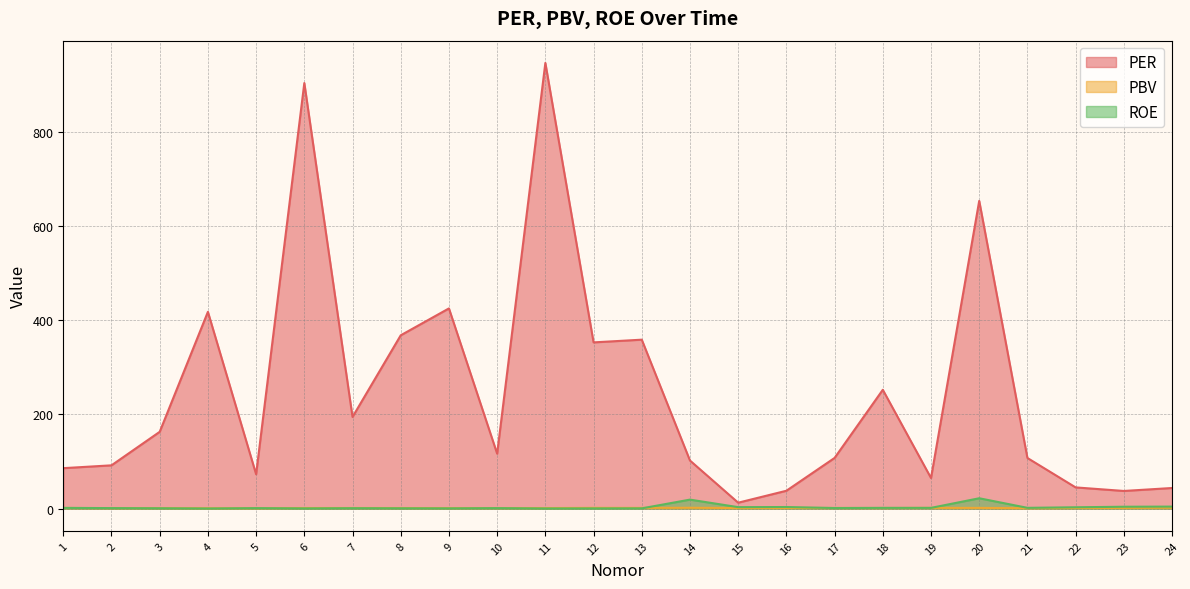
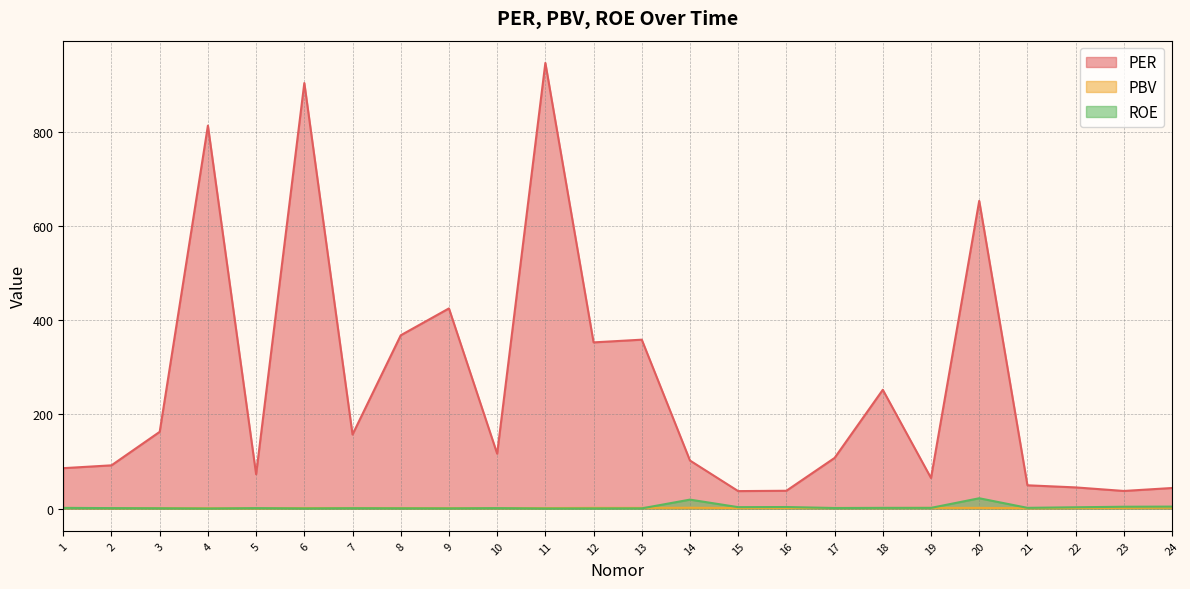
  {
    "PER": {
      "1": 90,
      "2": 90,
      "3": 160,
-     "4": 420,
+     "4": 810,
      "5": 70,
      "6": 900,
-     "7": 190,
+     "7": 160,
      "8": 370,
      "9": 420,
      "10": 120,
      "11": 950,
      "12": 350,
      "13": 360,
      "14": 100,
-     "15": 10,
+     "15": 40,
      "16": 40,
      "17": 110,
      "18": 250,
      "19": 60,
      "20": 650,
-     "21": 110,
+     "21": 50,
      "22": 40,
      "23": 40,
      "24": 40
    },
    "PBV": {
      "14": 0,
      "20": 0
    },
    "ROE": {
      "14": 20,
      "20": 20
    }
  }
